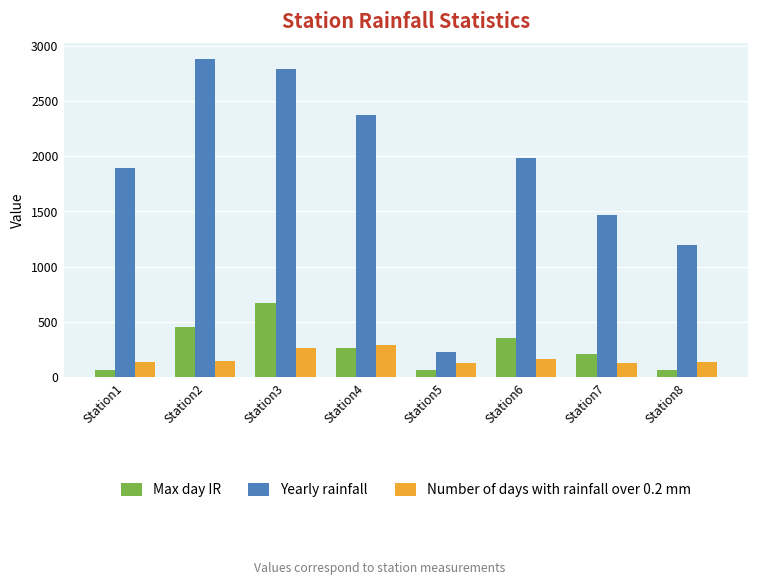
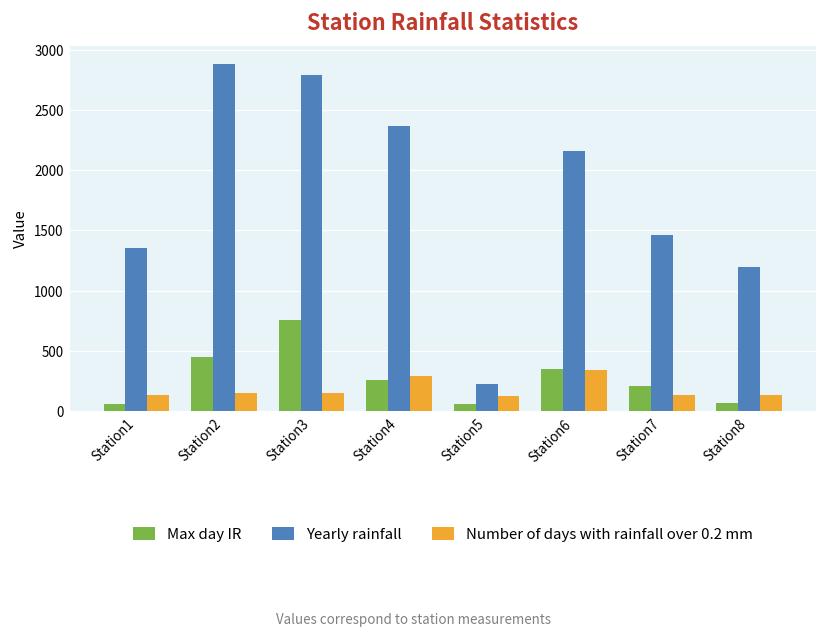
  {
    "Max day IR": {
      "Station1": 60,
      "Station2": 450,
-     "Station3": 670,
+     "Station3": 750,
      "Station4": 260,
      "Station5": 60,
      "Station6": 350,
      "Station7": 210,
      "Station8": 70
    },
    "Yearly rainfall": {
-     "Station1": 1890,
+     "Station1": 1350,
      "Station2": 2880,
      "Station3": 2790,
      "Station4": 2370,
      "Station5": 220,
-     "Station6": 1980,
+     "Station6": 2160,
      "Station7": 1470,
      "Station8": 1200
    },
    "Number of days with rainfall over 0.2 mm": {
      "Station1": 130,
      "Station2": 150,
-     "Station3": 260,
+     "Station3": 150,
      "Station4": 290,
      "Station5": 130,
-     "Station6": 170,
+     "Station6": 340,
      "Station7": 130,
      "Station8": 130
    }
  }
